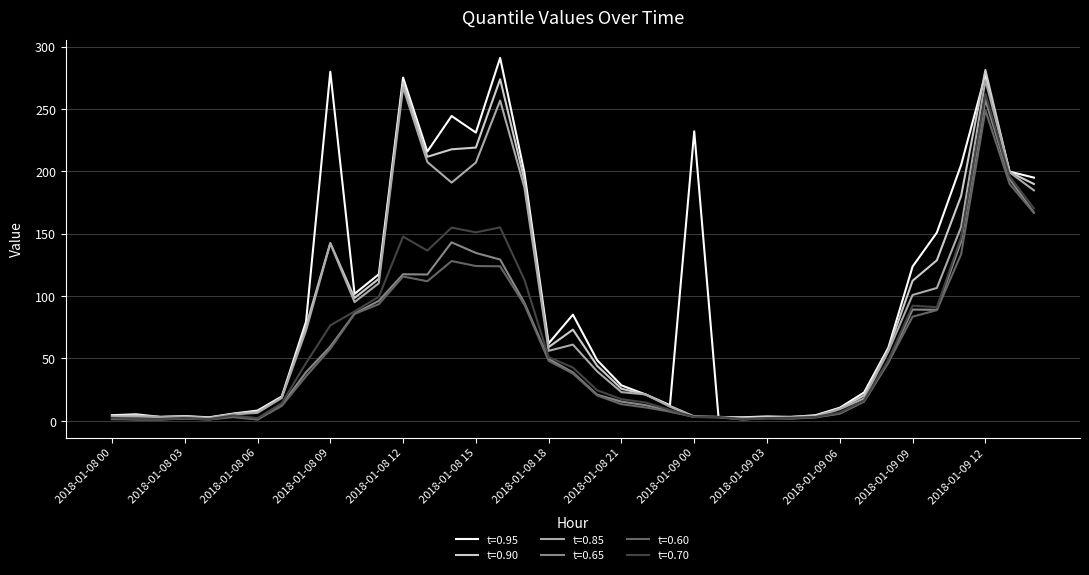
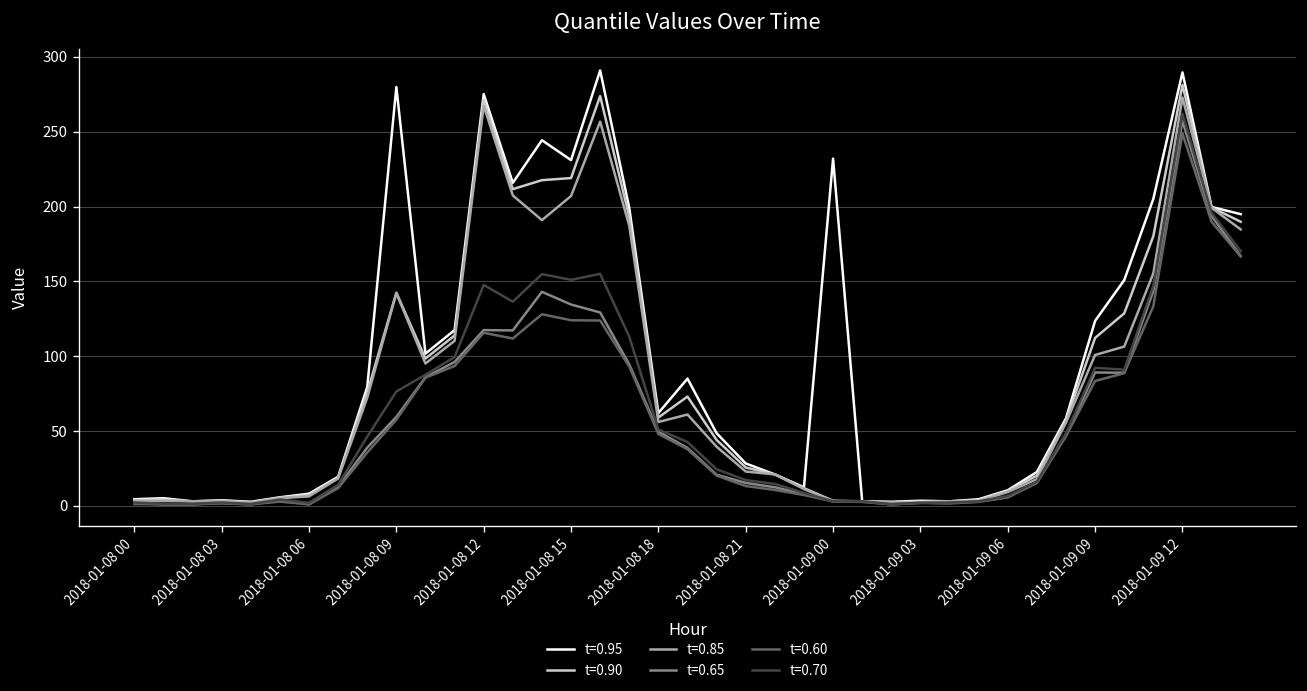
  {
    "t=0.95": {
      "2018-01-08 09": 280,
      "2018-01-08 12": 275,
      "2018-01-08 15": 231,
      "2018-01-08 18": 62,
      "2018-01-08 21": 28,
      "2018-01-09 00": 232,
      "2018-01-09 09": 124,
-     "2018-01-09 12": 278
+     "2018-01-09 12": 290
    }
  }
